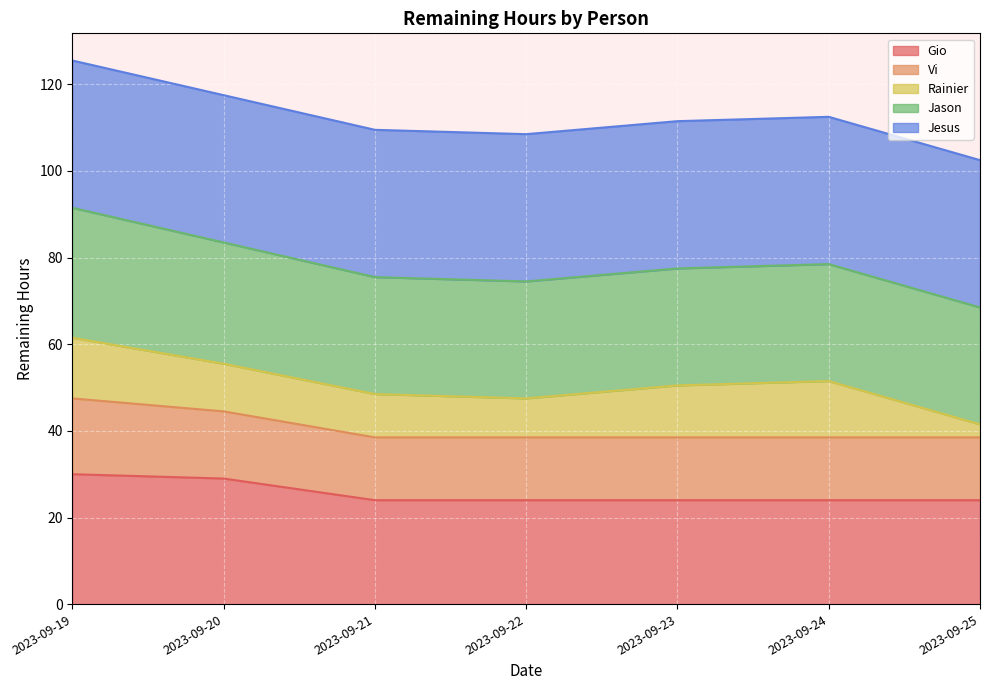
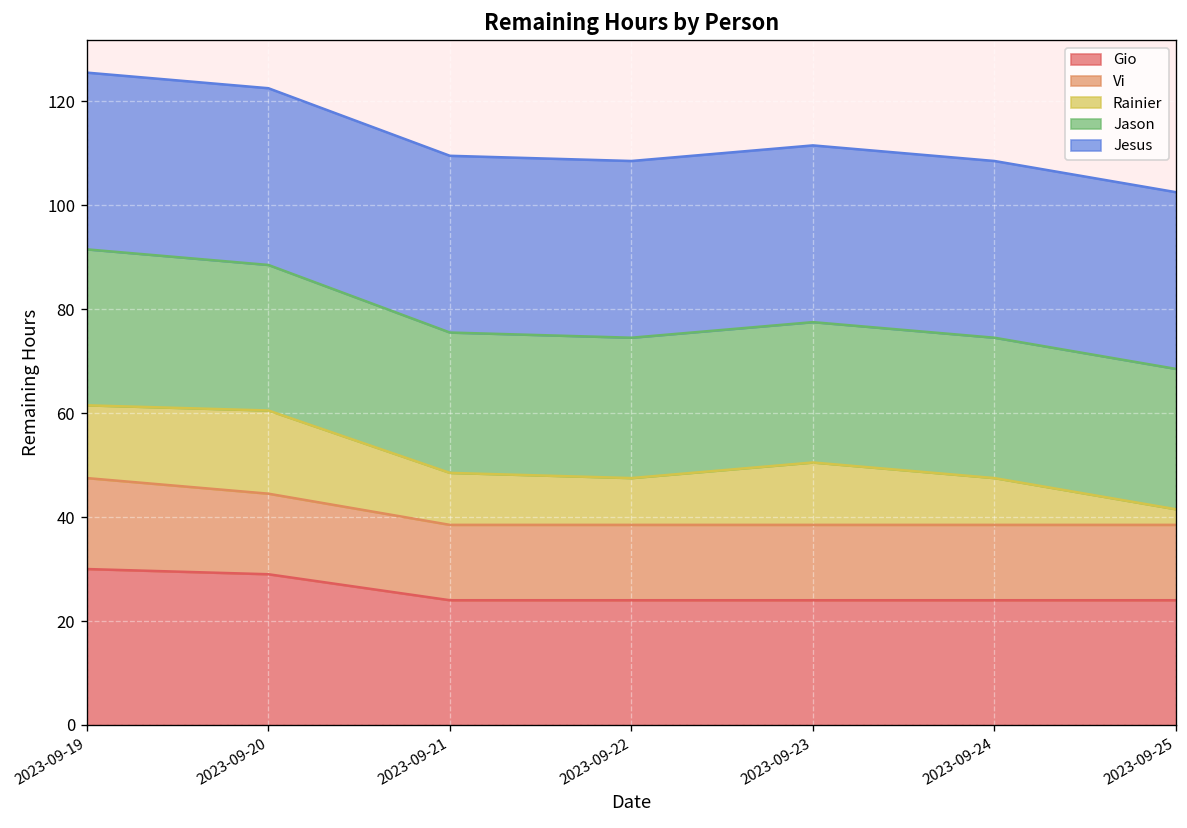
  {
    "Rainier": {
      "2023-09-19": 14,
-     "2023-09-20": 11,
+     "2023-09-20": 16,
      "2023-09-21": 10,
      "2023-09-22": 9,
      "2023-09-23": 12,
-     "2023-09-24": 13,
+     "2023-09-24": 9,
      "2023-09-25": 3
    },
    "Jason": {
      "2023-09-19": 30,
      "2023-09-20": 28,
      "2023-09-21": 27,
      "2023-09-22": 27,
      "2023-09-23": 27,
      "2023-09-24": 27,
      "2023-09-25": 27
    },
    "Jesus": {
      "2023-09-19": 34,
      "2023-09-20": 34,
      "2023-09-21": 34,
      "2023-09-22": 34,
      "2023-09-23": 34,
      "2023-09-24": 34,
      "2023-09-25": 34
    }
  }
